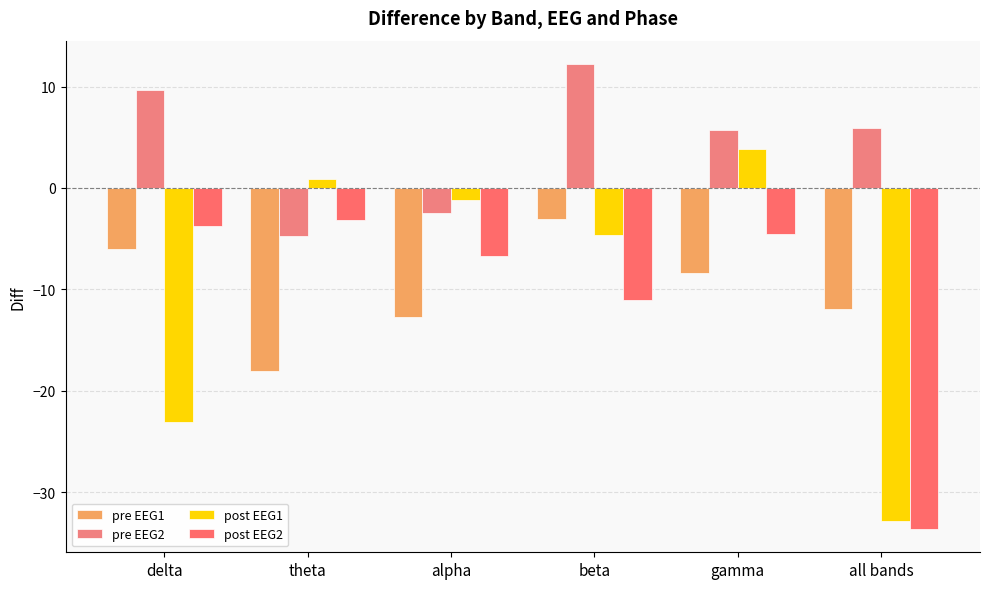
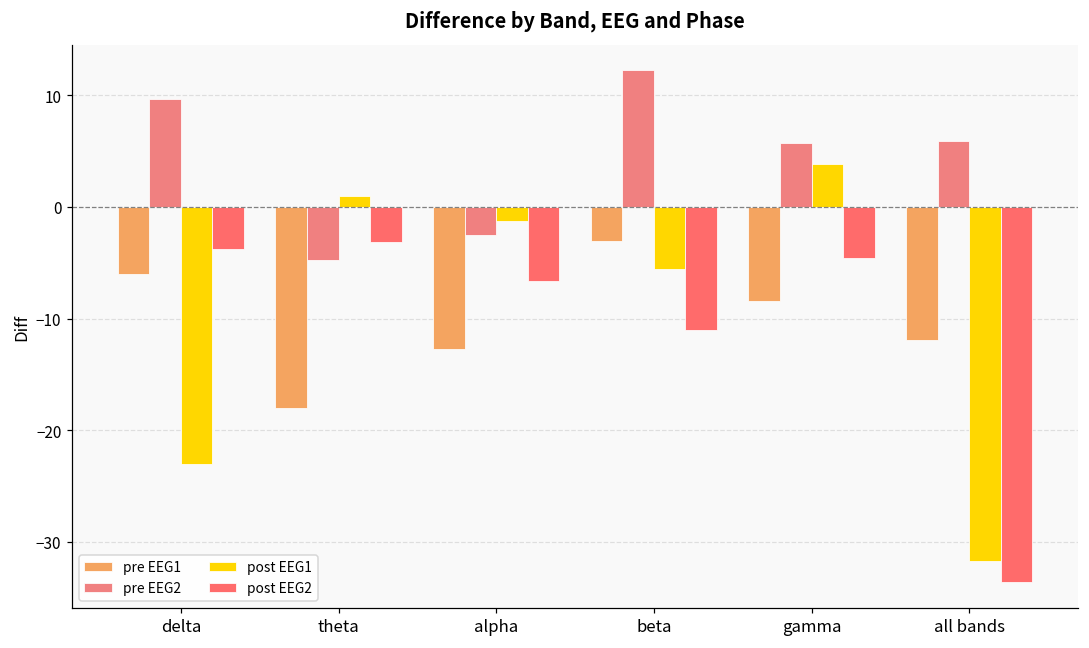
  {
    "post EEG1": {
      "delta": -23.0,
      "theta": 0.9,
      "alpha": -1.2,
-     "beta": -4.6,
+     "beta": -5.6,
      "gamma": 3.8,
-     "all bands": -32.8
+     "all bands": -31.7
    }
  }
